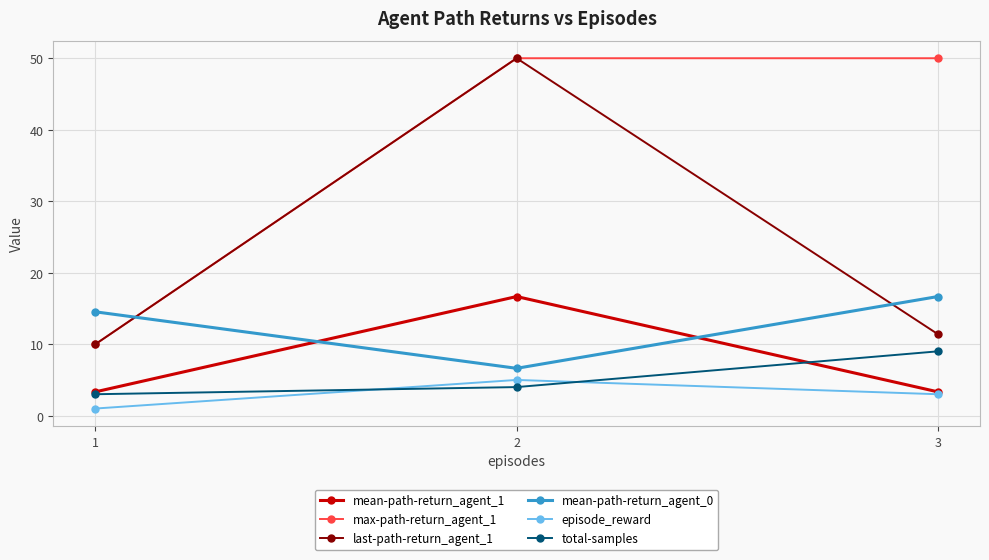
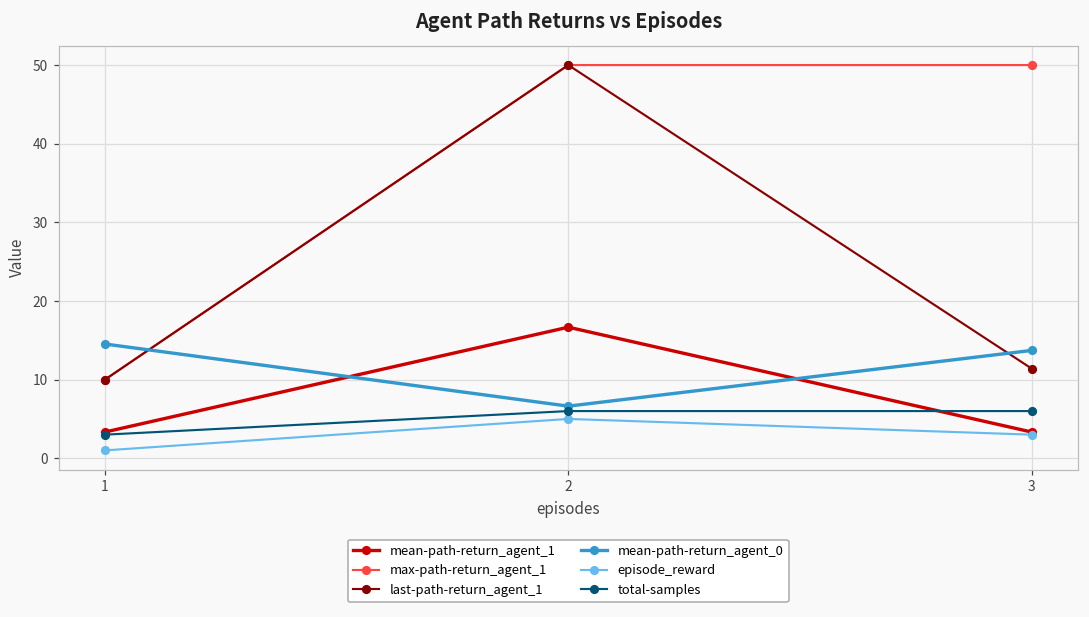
  {
    "mean-path-return_agent_1": {
      "2": 17
    },
    "max-path-return_agent_1": {
      "3": 50
    },
    "last-path-return_agent_1": {
      "3": 11
    },
    "mean-path-return_agent_0": {
      "1": 15,
      "2": 7,
-     "3": 17
+     "3": 14
    },
    "episode_reward": {
      "1": 1,
      "2": 5
    },
    "total-samples": {
-     "2": 4,
-     "3": 9
+     "2": 6,
+     "3": 6
    }
  }
